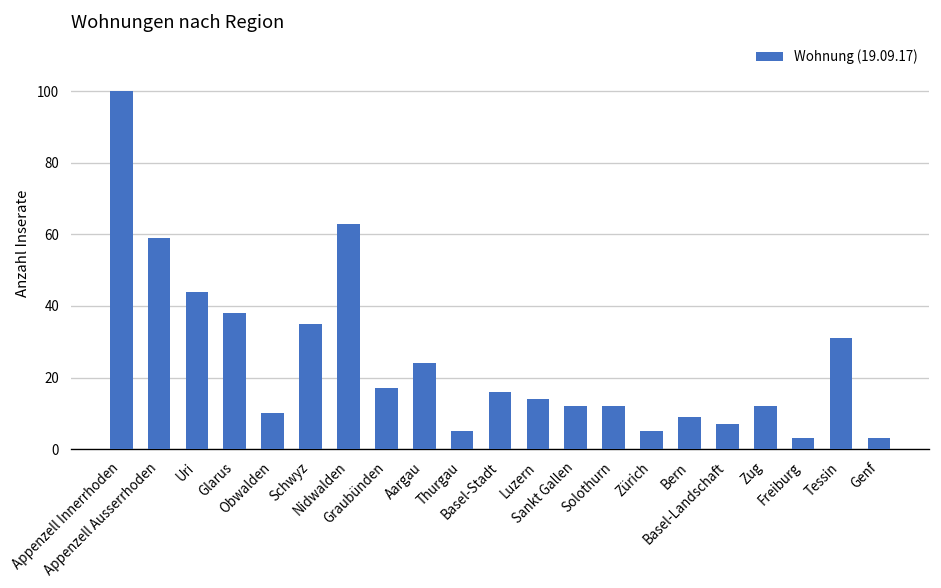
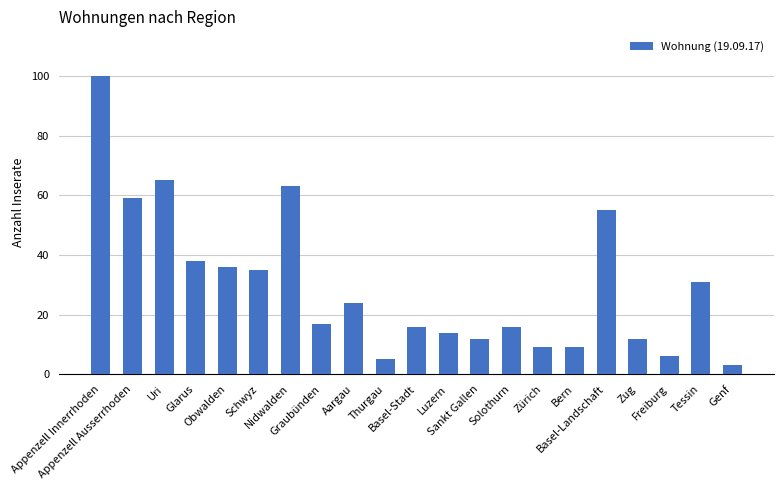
  {
    "Appenzell Innerrhoden": 100,
    "Appenzell Ausserrhoden": 59,
-   "Uri": 44,
+   "Uri": 65,
    "Glarus": 38,
-   "Obwalden": 10,
+   "Obwalden": 36,
    "Schwyz": 35,
    "Nidwalden": 63,
    "Graubünden": 17,
    "Aargau": 24,
    "Thurgau": 5,
    "Basel-Stadt": 16,
    "Luzern": 14,
    "Sankt Gallen": 12,
-   "Solothurn": 12,
-   "Zürich": 5,
+   "Solothurn": 16,
+   "Zürich": 9,
    "Bern": 9,
-   "Basel-Landschaft": 7,
+   "Basel-Landschaft": 55,
    "Zug": 12,
-   "Freiburg": 3,
+   "Freiburg": 6,
    "Tessin": 31,
    "Genf": 3
  }
